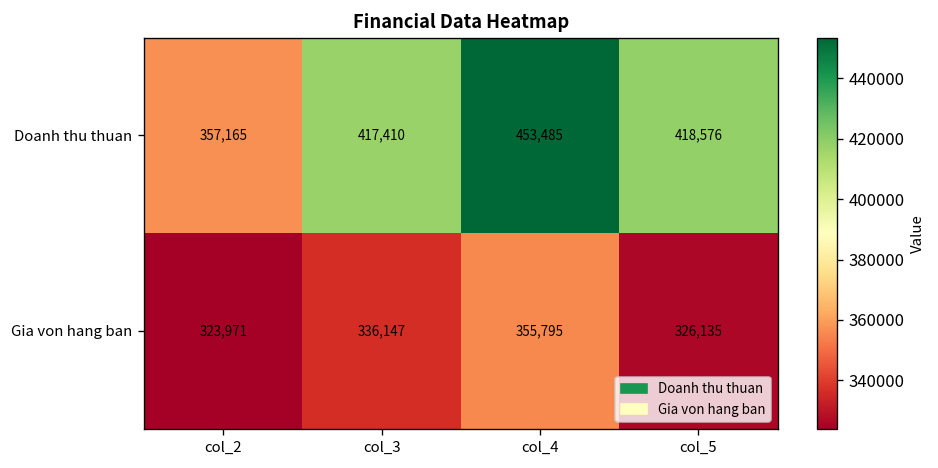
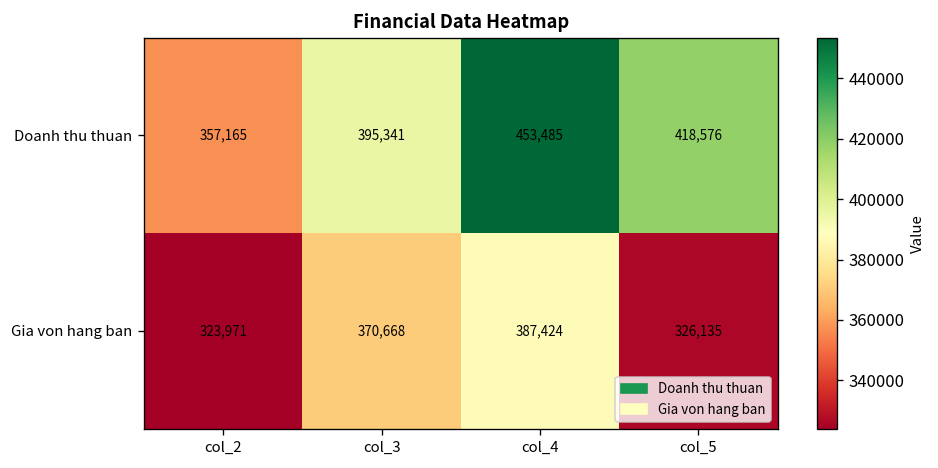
  {
    "Doanh thu thuan": {
      "col_2": "357,165",
-     "col_3": "417,410",
+     "col_3": "395,341",
      "col_4": "453,485",
      "col_5": "418,576"
    },
    "Gia von hang ban": {
      "col_2": "323,971",
-     "col_3": "336,147",
-     "col_4": "355,795",
+     "col_3": "370,668",
+     "col_4": "387,424",
      "col_5": "326,135"
    }
  }
